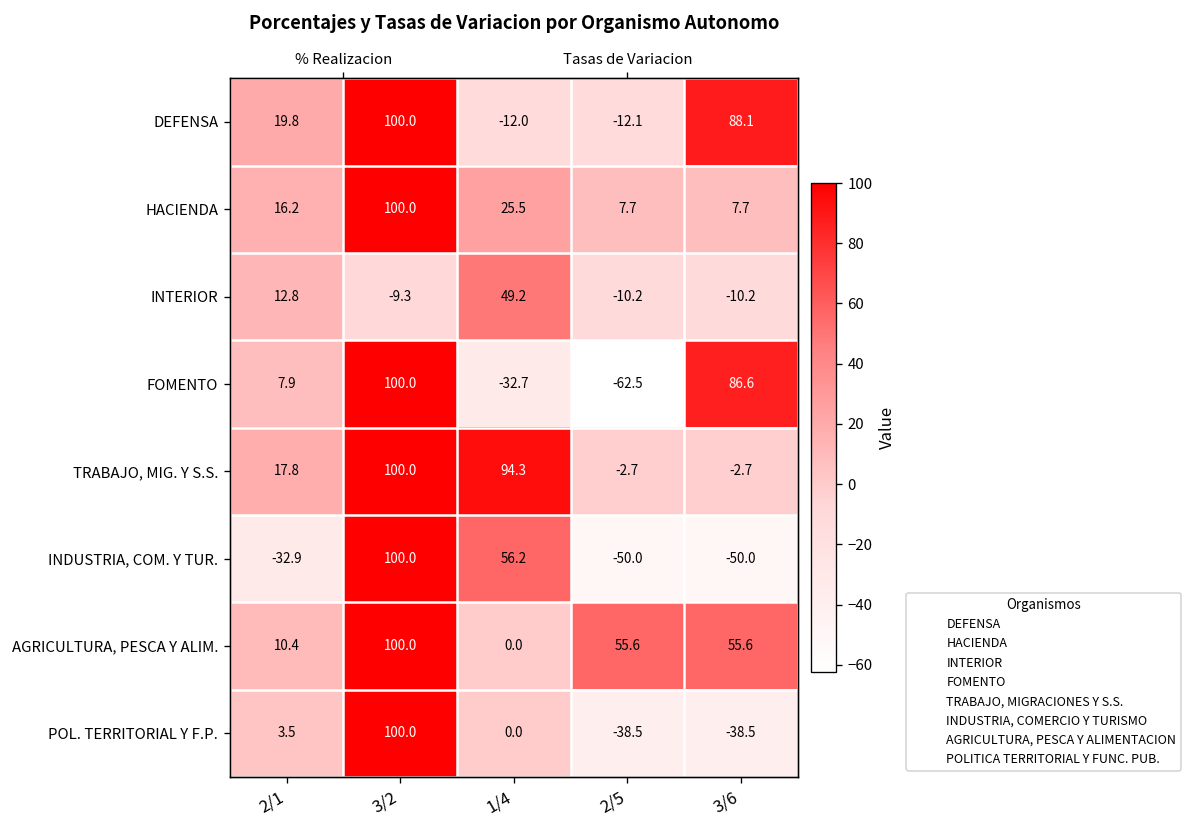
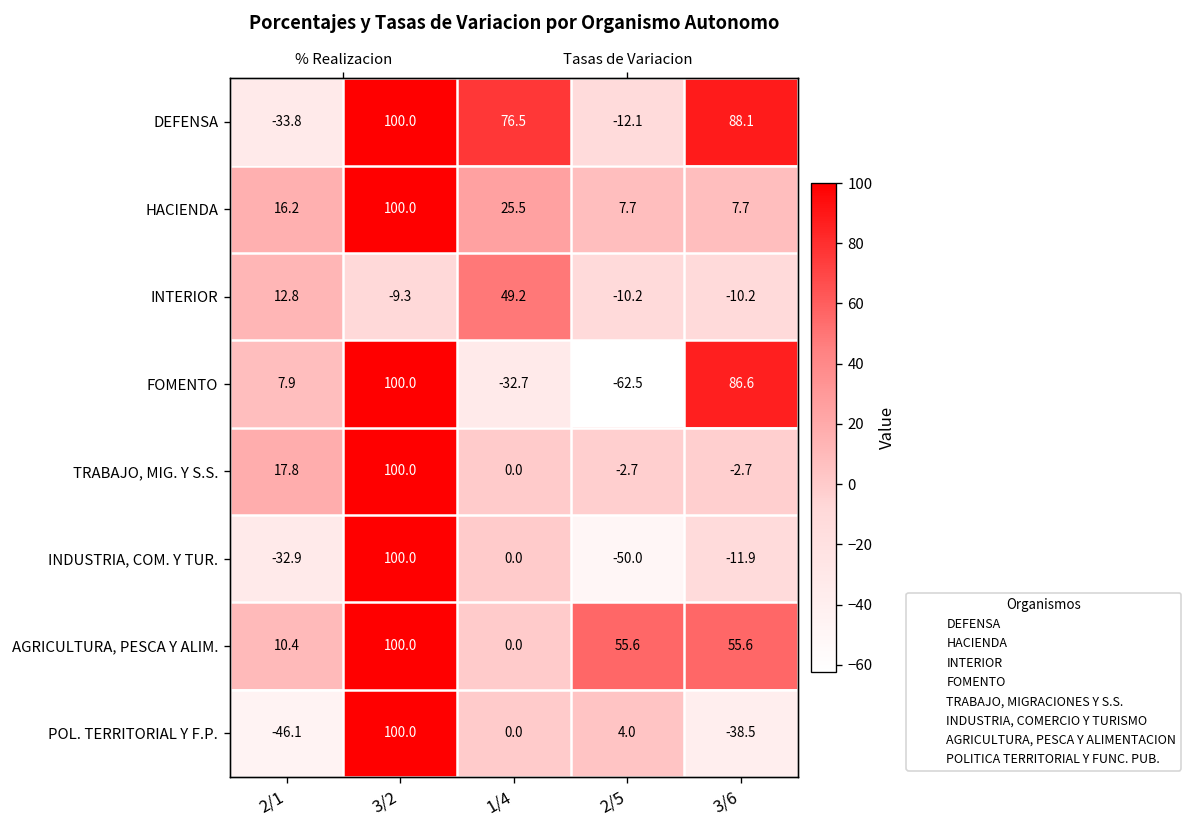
  {
    "DEFENSA": {
-     "2/1": 19.8,
+     "2/1": -33.8,
      "3/2": 100.0,
-     "1/4": -12.0,
+     "1/4": 76.5,
      "2/5": -12.1,
      "3/6": 88.1
    },
    "HACIENDA": {
      "2/1": 16.2,
      "3/2": 100.0,
      "1/4": 25.5,
      "2/5": 7.7,
      "3/6": 7.7
    },
    "INTERIOR": {
      "2/1": 12.8,
      "3/2": -9.3,
      "1/4": 49.2,
      "2/5": -10.2,
      "3/6": -10.2
    },
    "FOMENTO": {
      "2/1": 7.9,
      "3/2": 100.0,
      "1/4": -32.7,
      "2/5": -62.5,
      "3/6": 86.6
    },
    "TRABAJO, MIG. Y S.S.": {
      "2/1": 17.8,
      "3/2": 100.0,
-     "1/4": 94.3,
+     "1/4": 0.0,
      "2/5": -2.7,
      "3/6": -2.7
    },
    "INDUSTRIA, COM. Y TUR.": {
      "2/1": -32.9,
      "3/2": 100.0,
-     "1/4": 56.2,
+     "1/4": 0.0,
      "2/5": -50.0,
-     "3/6": -50.0
+     "3/6": -11.9
    },
    "AGRICULTURA, PESCA Y ALIM.": {
      "2/1": 10.4,
      "3/2": 100.0,
      "1/4": 0.0,
      "2/5": 55.6,
      "3/6": 55.6
    },
    "POL. TERRITORIAL Y F.P.": {
-     "2/1": 3.5,
+     "2/1": -46.1,
      "3/2": 100.0,
      "1/4": 0.0,
-     "2/5": -38.5,
+     "2/5": 4.0,
      "3/6": -38.5
    }
  }
